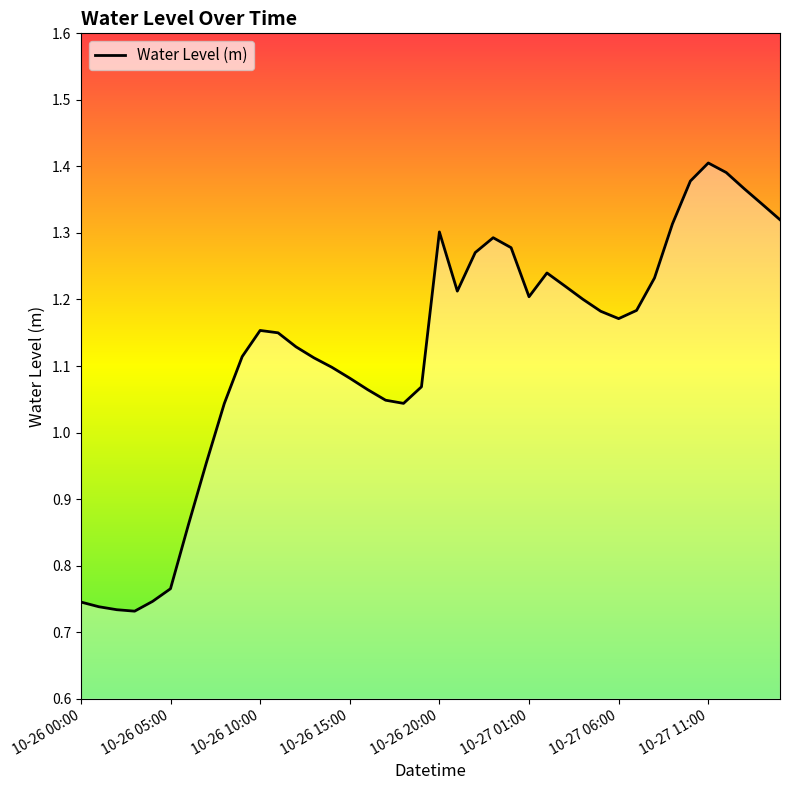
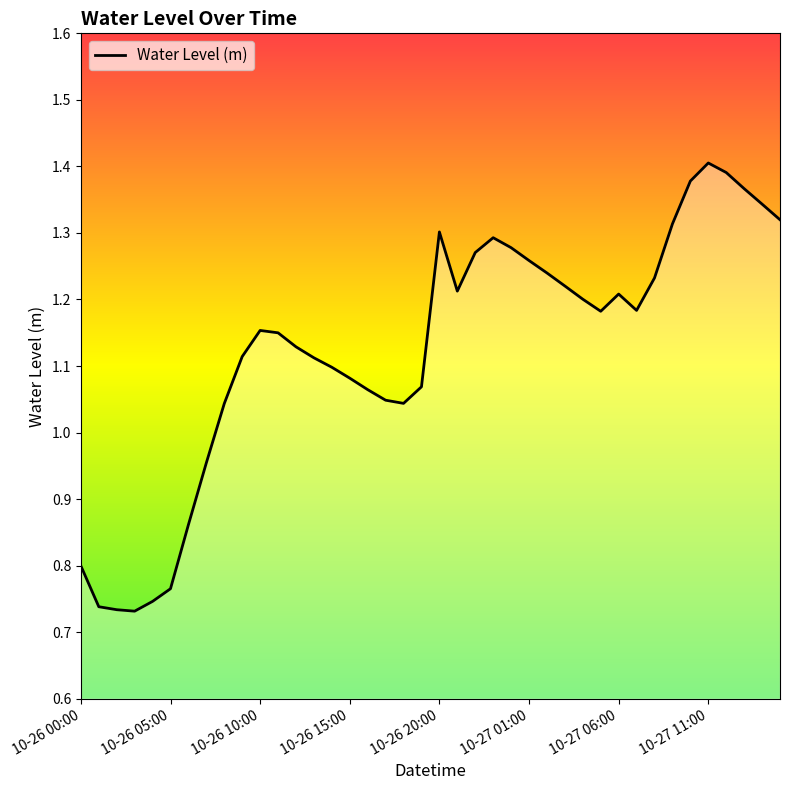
  {
-   "10-26 00:00": 0.75,
+   "10-26 00:00": 0.80,
    "10-26 05:00": 0.77,
    "10-26 10:00": 1.15,
    "10-26 15:00": 1.08,
    "10-26 20:00": 1.30,
-   "10-27 01:00": 1.20,
-   "10-27 06:00": 1.17,
+   "10-27 01:00": 1.26,
+   "10-27 06:00": 1.21,
    "10-27 11:00": 1.41
  }
